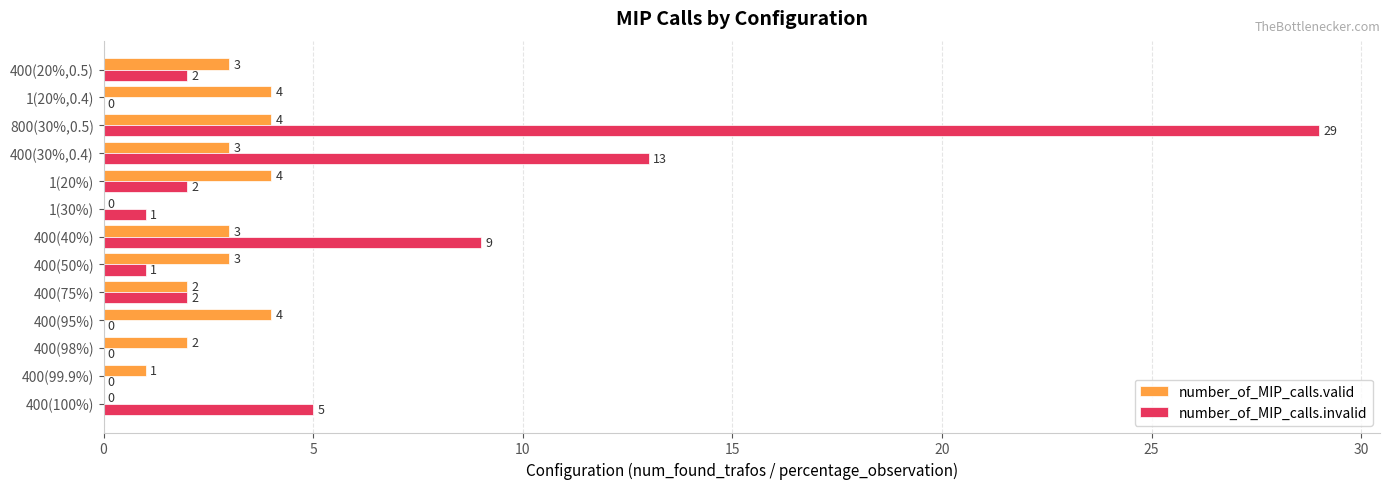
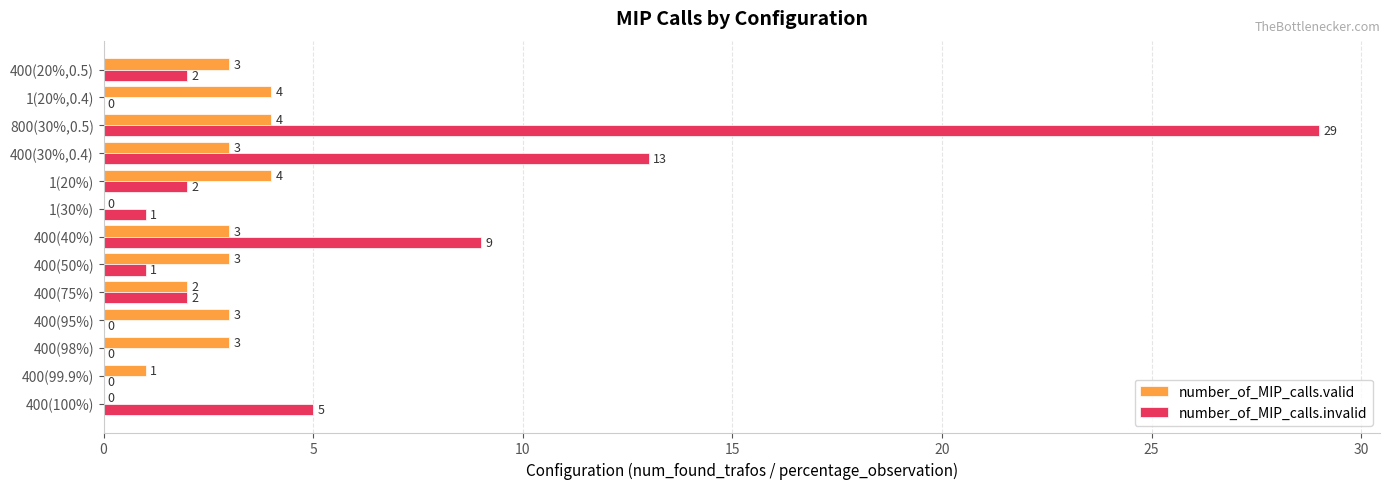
  {
    "number_of_MIP_calls.valid": {
      "400(20%,0.5)": 3,
      "1(20%,0.4)": 4,
      "800(30%,0.5)": 4,
      "400(30%,0.4)": 3,
      "1(20%)": 4,
      "1(30%)": 0,
      "400(40%)": 3,
      "400(50%)": 3,
      "400(75%)": 2,
-     "400(95%)": 4,
-     "400(98%)": 2,
+     "400(95%)": 3,
+     "400(98%)": 3,
      "400(99.9%)": 1,
      "400(100%)": 0
    },
    "number_of_MIP_calls.invalid": {
      "400(20%,0.5)": 2,
      "1(20%,0.4)": 0,
      "800(30%,0.5)": 29,
      "400(30%,0.4)": 13,
      "1(20%)": 2,
      "1(30%)": 1,
      "400(40%)": 9,
      "400(50%)": 1,
      "400(75%)": 2,
      "400(95%)": 0,
      "400(98%)": 0,
      "400(99.9%)": 0,
      "400(100%)": 5
    }
  }
